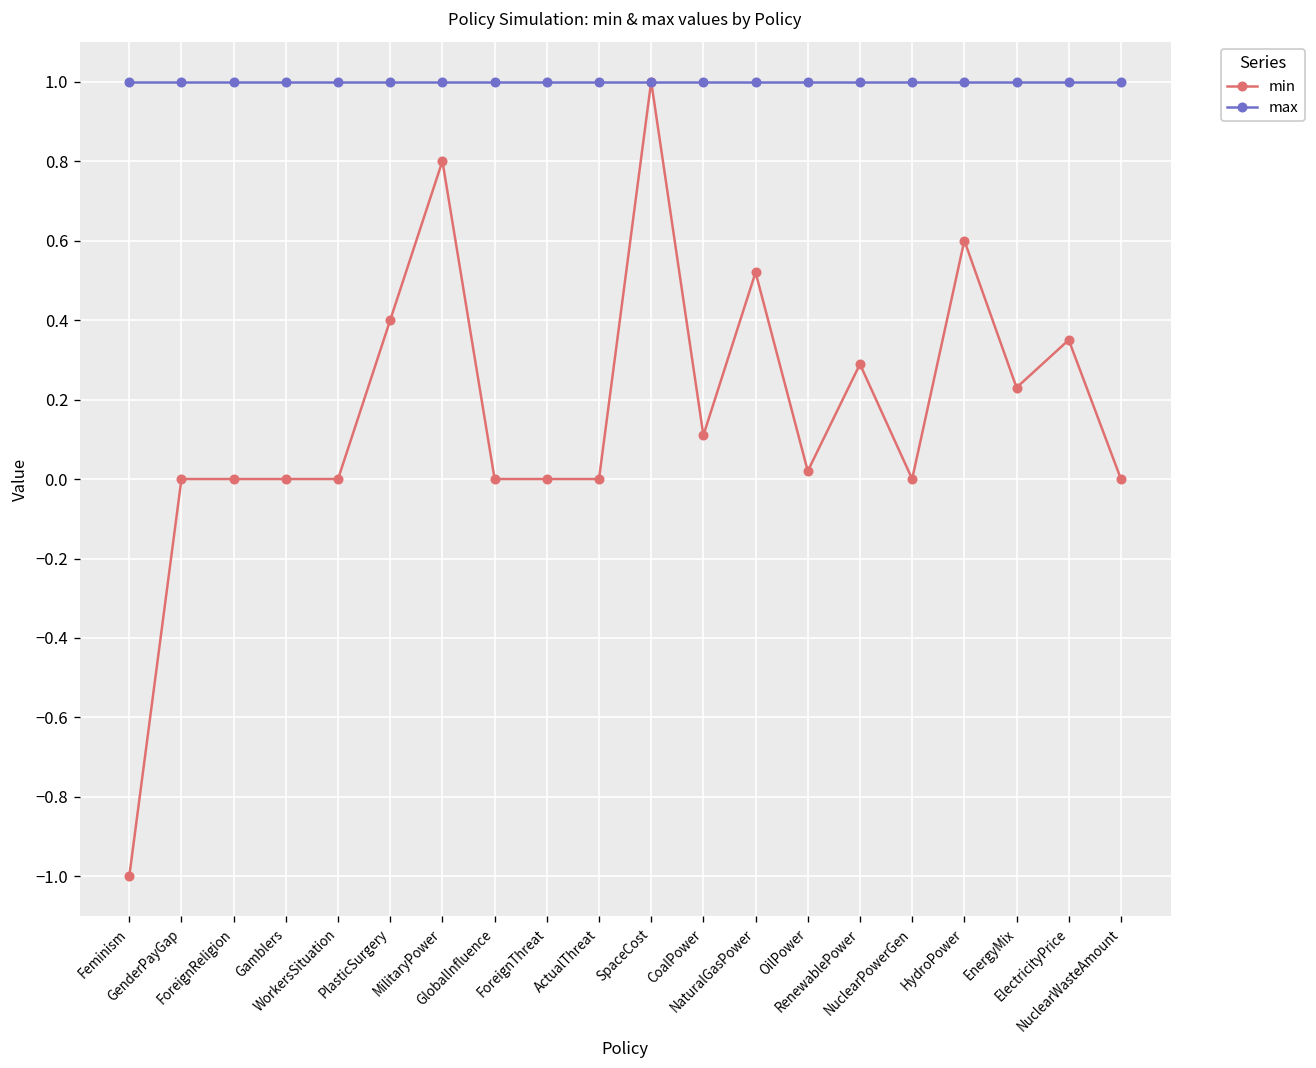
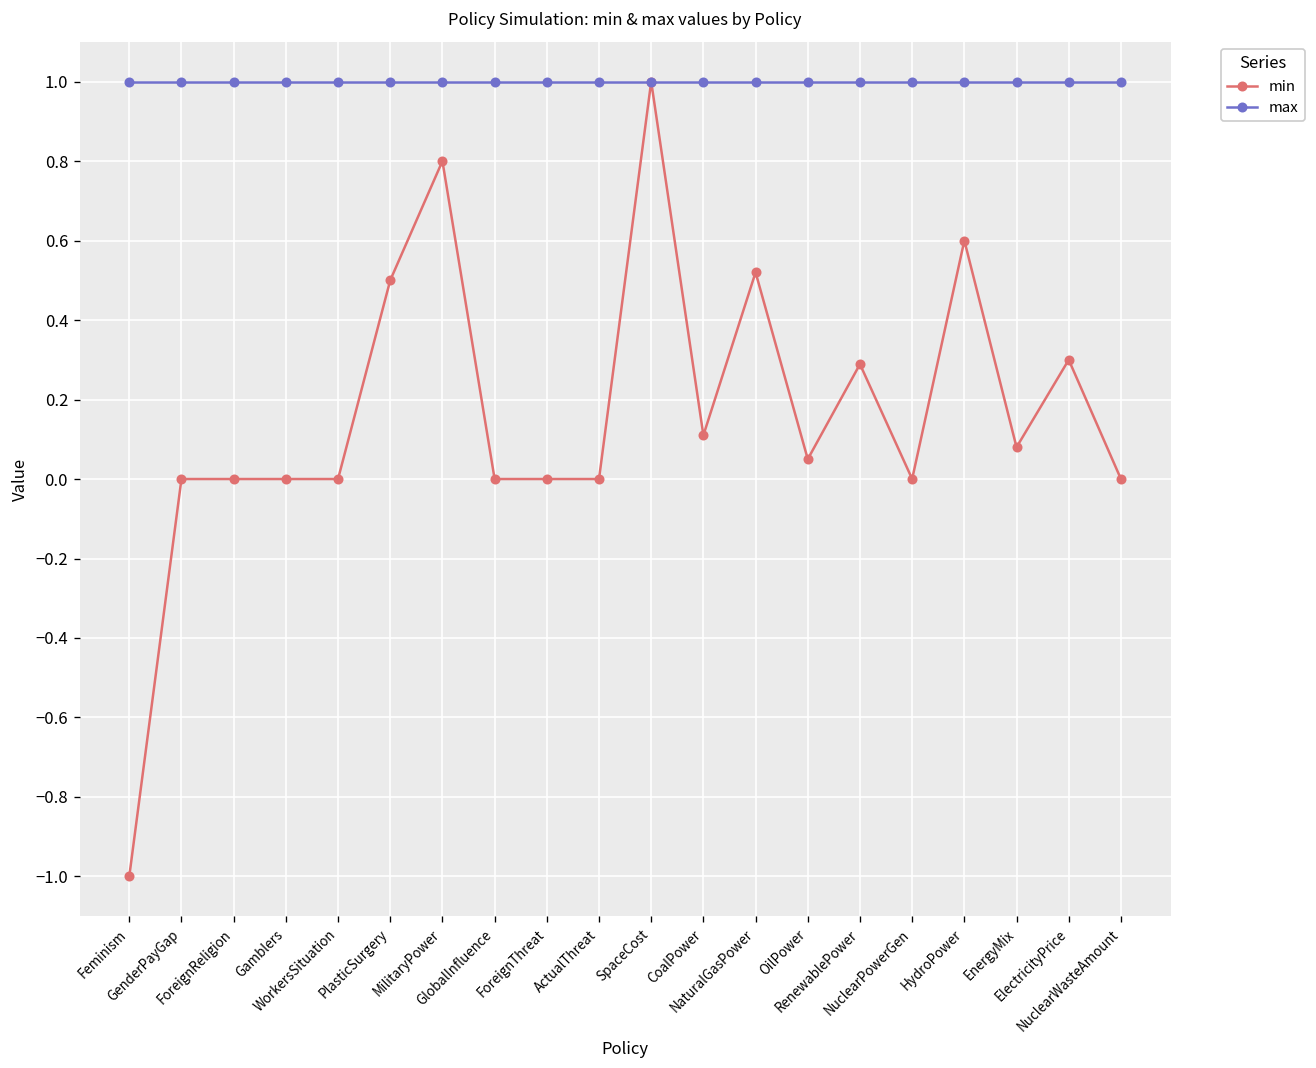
  {
    "min": {
      "Feminism": -1.00,
      "GenderPayGap": 0.00,
      "ForeignReligion": 0.00,
      "Gamblers": 0.00,
      "WorkersSituation": 0.00,
-     "PlasticSurgery": 0.4,
+     "PlasticSurgery": 0.5,
      "MilitaryPower": 0.80,
      "GlobalInfluence": 0.00,
      "ForeignThreat": 0.00,
      "ActualThreat": 0.00,
      "CoalPower": 0.11,
      "NaturalGasPower": 0.52,
-     "OilPower": 0.02,
+     "OilPower": 0.05,
      "RenewablePower": 0.29,
      "NuclearPowerGen": 0.00,
      "HydroPower": 0.60,
-     "EnergyMix": 0.23,
-     "ElectricityPrice": 0.35,
+     "EnergyMix": 0.08,
+     "ElectricityPrice": 0.30,
      "NuclearWasteAmount": 0.00
    },
    "max": {
      "Feminism": 1.00,
      "GenderPayGap": 1.00,
      "ForeignReligion": 1.00,
      "Gamblers": 1.00,
      "WorkersSituation": 1.00,
      "PlasticSurgery": 1.00,
      "MilitaryPower": 1.00,
      "GlobalInfluence": 1.00,
      "ForeignThreat": 1.00,
      "ActualThreat": 1.00,
      "CoalPower": 1.00,
      "NaturalGasPower": 1.00,
      "OilPower": 1.00,
      "RenewablePower": 1.00,
      "NuclearPowerGen": 1.00,
      "HydroPower": 1.00,
      "EnergyMix": 1.00,
      "ElectricityPrice": 1.00,
      "NuclearWasteAmount": 1.00
    }
  }
